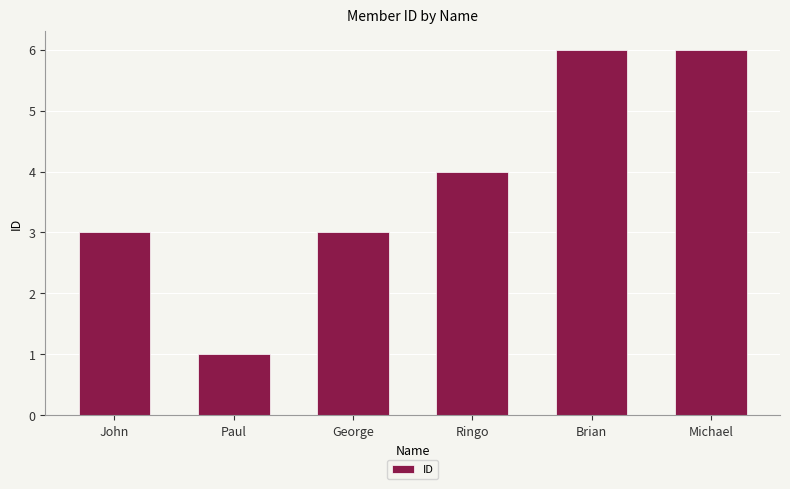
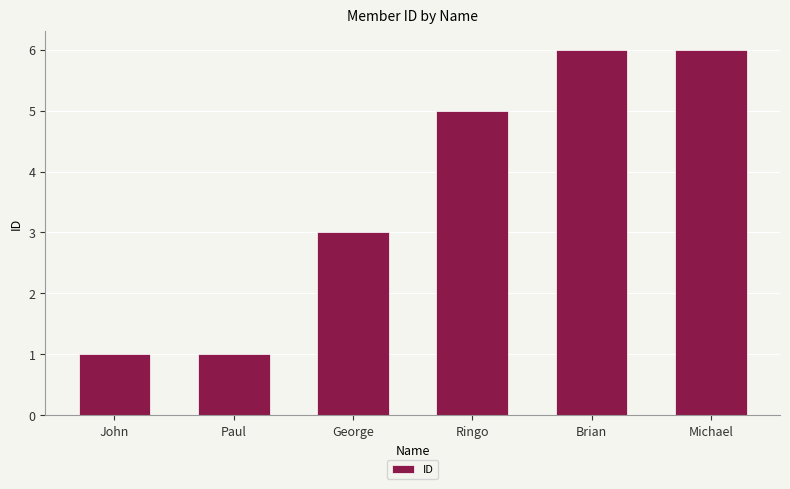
  {
-   "John": 3,
+   "John": 1,
    "Paul": 1,
    "George": 3,
-   "Ringo": 4,
+   "Ringo": 5,
    "Brian": 6,
    "Michael": 6
  }
